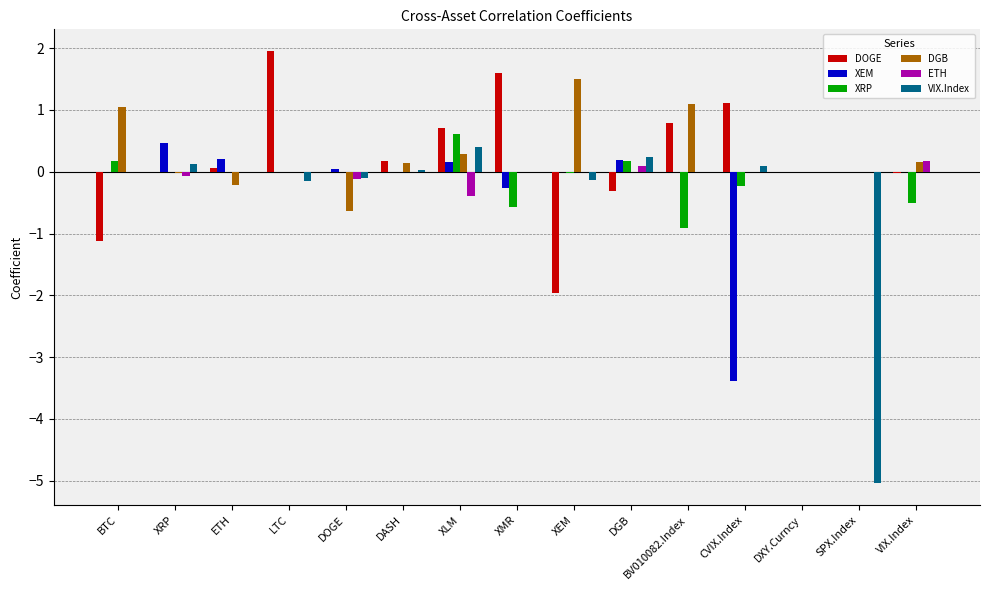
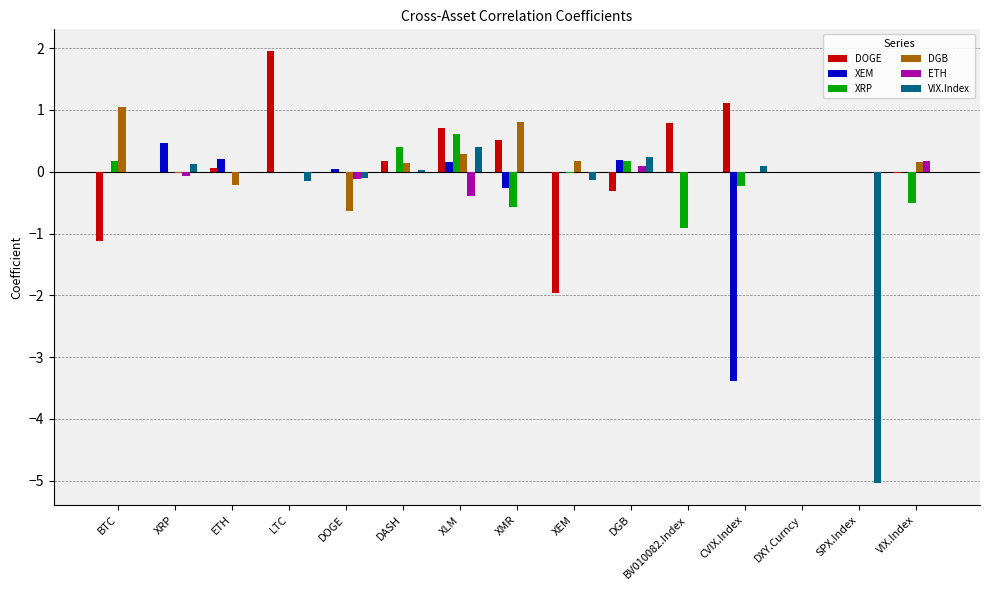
  {
    "DOGE": {
      "BTC": -1.1,
      "XRP": 0.0,
      "ETH": 0.1,
      "LTC": 2.0,
      "DOGE": 0.0,
      "DASH": 0.2,
      "XLM": 0.7,
-     "XMR": 1.6,
+     "XMR": 0.5,
      "XEM": -2.0,
      "DGB": -0.3,
      "BV010082.Index": 0.8,
      "CVIX.Index": 1.1,
      "DXY.Curncy": 0.0,
      "SPX.Index": 0.0
    },
    "XEM": {
      "BTC": 0.0,
      "XRP": 0.5,
      "ETH": 0.2,
      "LTC": 0.0,
      "DASH": 0.0,
      "XLM": 0.2,
      "XMR": -0.3,
      "XEM": 0.0,
      "DGB": 0.2,
      "BV010082.Index": 0.0,
      "CVIX.Index": -3.4,
      "DXY.Curncy": 0.0,
      "SPX.Index": 0.0,
      "VIX.Index": 0.0
    },
    "XRP": {
      "BTC": 0.2,
      "XRP": 0.0,
      "ETH": 0.0,
      "LTC": 0.0,
-     "DASH": 0.0,
+     "DASH": 0.4,
      "XLM": 0.6,
      "XMR": -0.6,
      "DGB": 0.2,
      "BV010082.Index": -0.9,
      "CVIX.Index": -0.2,
      "DXY.Curncy": 0.0,
      "SPX.Index": 0.0,
      "VIX.Index": -0.5
    },
    "DGB": {
      "BTC": 1.0,
      "ETH": -0.2,
      "LTC": 0.0,
      "DOGE": -0.6,
      "DASH": 0.1,
      "XLM": 0.3,
-     "XMR": 0.0,
-     "XEM": 1.5,
+     "XMR": 0.8,
+     "XEM": 0.2,
      "DGB": 0.0,
-     "BV010082.Index": 1.1,
+     "BV010082.Index": 0.0,
      "CVIX.Index": 0.0,
      "DXY.Curncy": 0.0,
      "SPX.Index": 0.0,
      "VIX.Index": 0.2
    },
    "ETH": {
      "BTC": 0.0,
      "XRP": -0.1,
      "ETH": 0.0,
      "LTC": 0.0,
      "DOGE": -0.1,
      "DASH": 0.0,
      "XLM": -0.4,
      "XMR": 0.0,
      "DGB": 0.1,
      "BV010082.Index": 0.0,
      "CVIX.Index": 0.0,
      "DXY.Curncy": 0.0,
      "SPX.Index": 0.0,
      "VIX.Index": 0.2
    },
    "VIX.Index": {
      "BTC": 0.0,
      "XRP": 0.1,
      "ETH": 0.0,
      "LTC": -0.2,
      "DOGE": -0.1,
      "XLM": 0.4,
      "XMR": 0.0,
      "XEM": -0.1,
      "DGB": 0.2,
      "BV010082.Index": 0.0,
      "CVIX.Index": 0.1,
      "DXY.Curncy": 0.0,
      "SPX.Index": -5.0,
      "VIX.Index": 0.0
    }
  }
